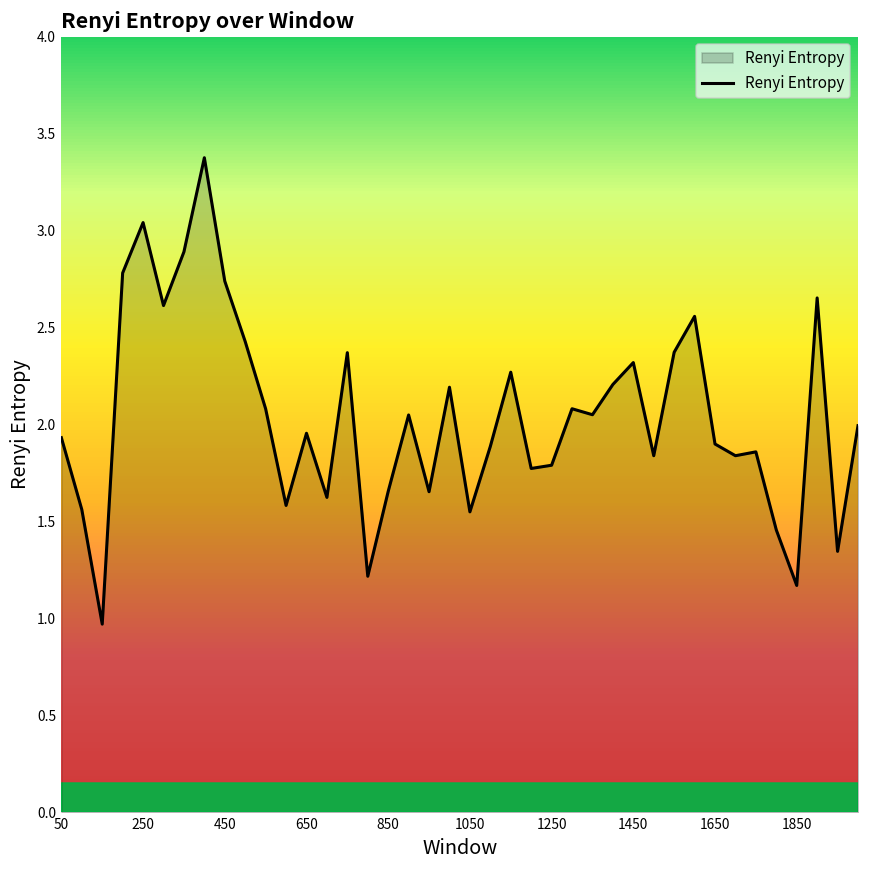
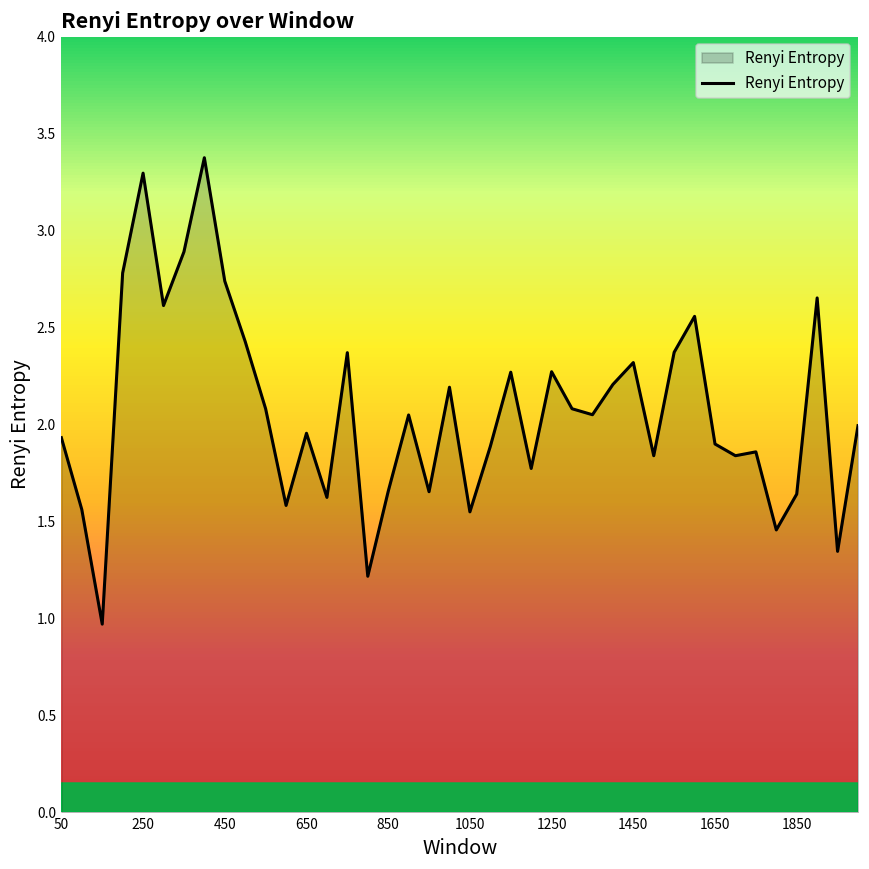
  {
    "50": 1.93,
-   "250": 3.04,
+   "250": 3.30,
    "450": 2.74,
    "650": 1.96,
    "850": 1.66,
    "1050": 1.55,
-   "1250": 1.79,
+   "1250": 2.27,
    "1450": 2.32,
    "1650": 1.90,
-   "1850": 1.17
+   "1850": 1.64
  }
